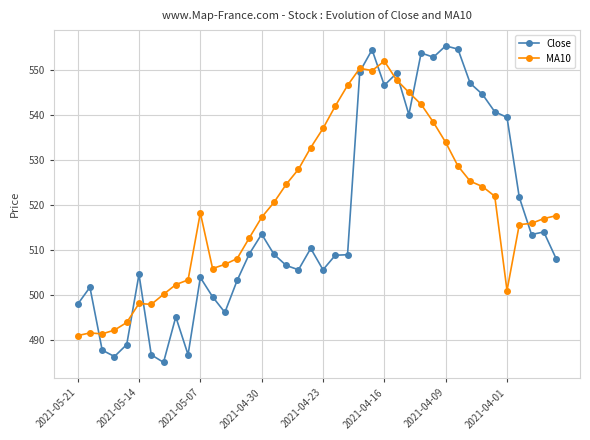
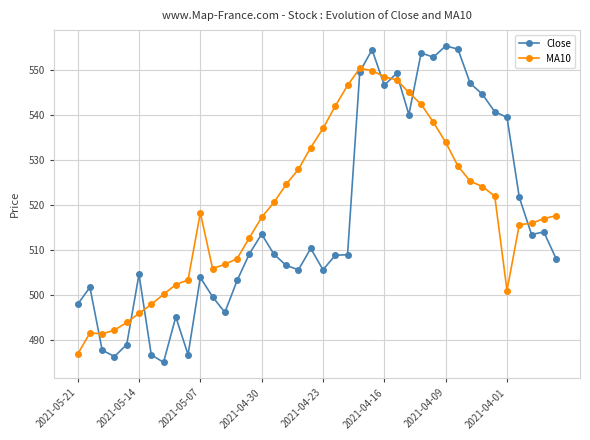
  {
    "Close": {
      "2021-05-21": 498,
      "2021-05-14": 505,
      "2021-05-07": 504,
      "2021-04-30": 513,
      "2021-04-23": 506,
      "2021-04-16": 547,
      "2021-04-09": 555,
      "2021-04-01": 539
    },
    "MA10": {
-     "2021-05-21": 491,
-     "2021-05-14": 498,
+     "2021-05-21": 487,
+     "2021-05-14": 496,
      "2021-05-07": 518,
      "2021-04-30": 517,
      "2021-04-23": 537,
-     "2021-04-16": 552,
+     "2021-04-16": 548,
      "2021-04-09": 534,
      "2021-04-01": 501
    }
  }
